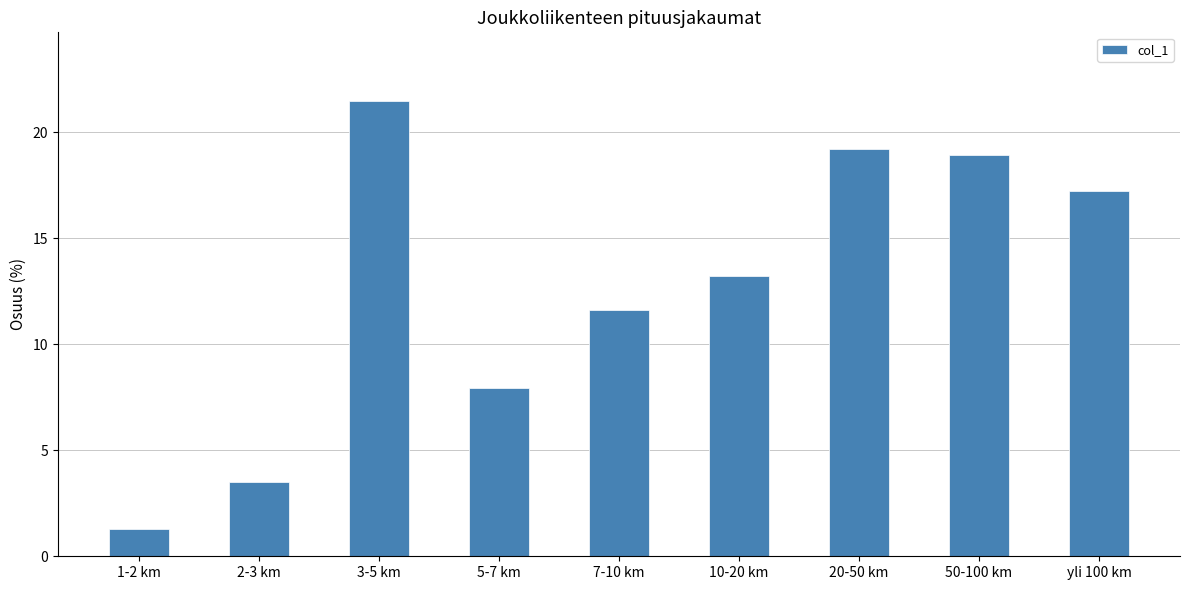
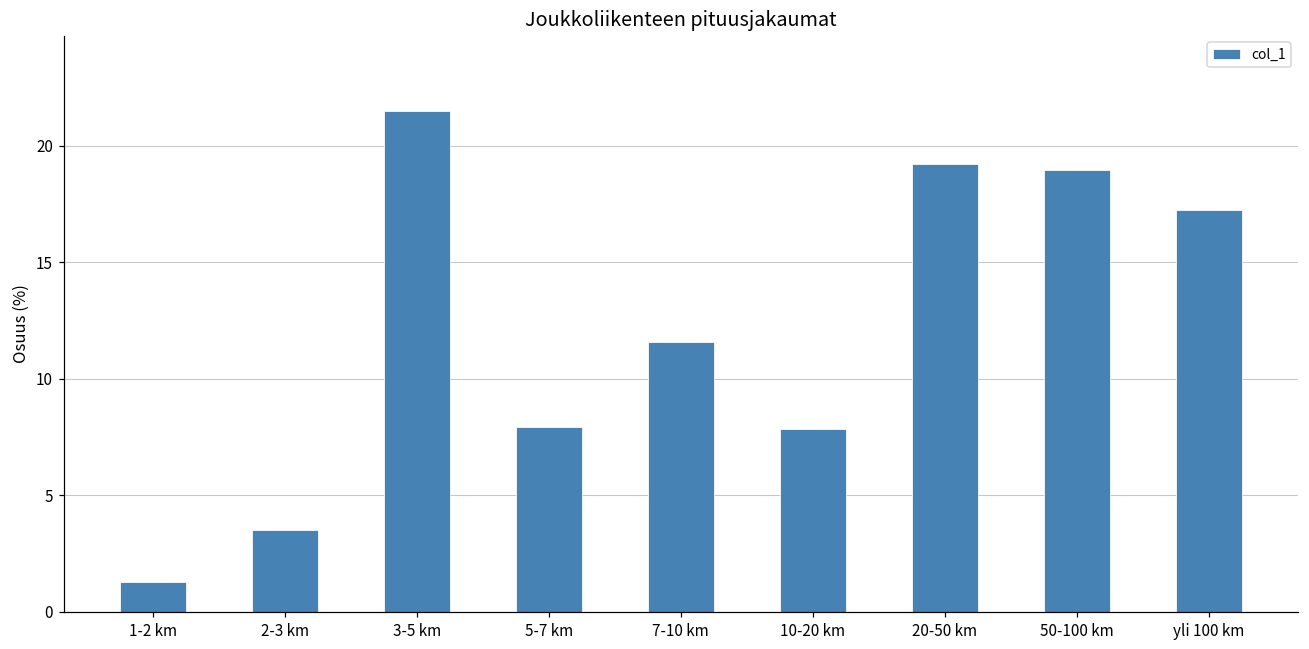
  {
    "1-2 km": 1.3,
    "2-3 km": 3.5,
    "3-5 km": 21.5,
    "5-7 km": 7.9,
    "7-10 km": 11.6,
-   "10-20 km": 13.2,
+   "10-20 km": 7.9,
    "20-50 km": 19.2,
    "50-100 km": 18.9,
    "yli 100 km": 17.3
  }
